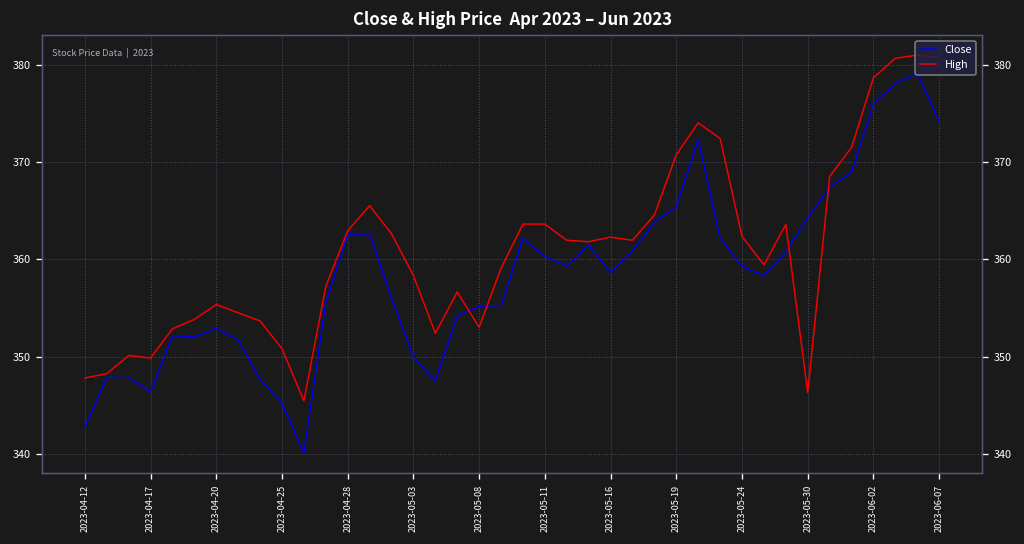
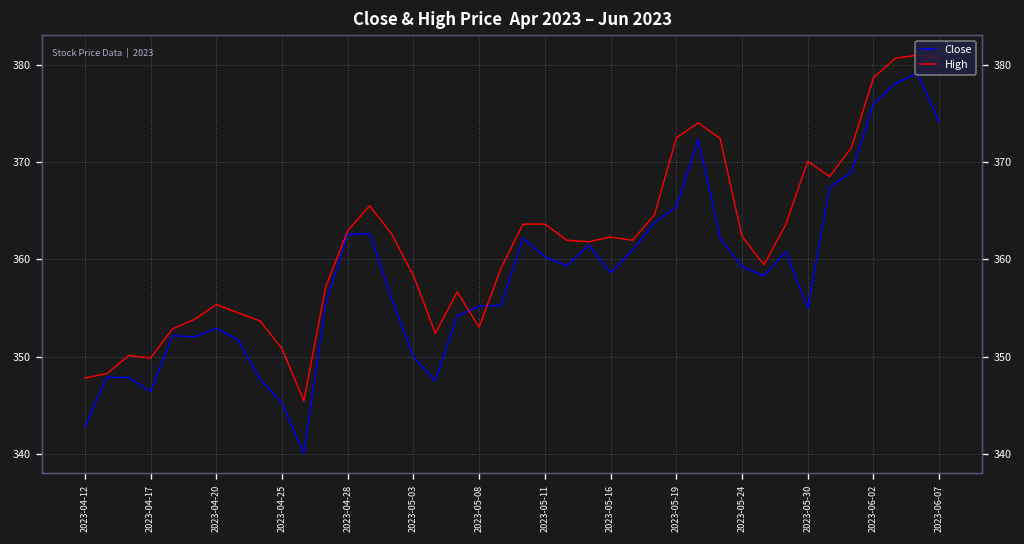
  {
    "Close": {
      "2023-04-12": 343,
      "2023-04-17": 346,
      "2023-04-20": 353,
      "2023-04-25": 345,
      "2023-04-28": 363,
      "2023-05-03": 350,
      "2023-05-08": 355,
      "2023-05-11": 360,
      "2023-05-16": 359,
      "2023-05-19": 365,
      "2023-05-24": 359,
-     "2023-05-30": 364,
+     "2023-05-30": 355,
      "2023-06-02": 376,
      "2023-06-07": 374
    },
    "High": {
      "2023-04-12": 348,
      "2023-04-17": 350,
      "2023-04-20": 355,
      "2023-04-25": 351,
      "2023-04-28": 363,
      "2023-05-03": 358,
      "2023-05-08": 353,
      "2023-05-11": 364,
      "2023-05-16": 362,
-     "2023-05-19": 371,
+     "2023-05-19": 373,
      "2023-05-24": 362,
-     "2023-05-30": 346,
+     "2023-05-30": 370,
      "2023-06-02": 379
    }
  }
